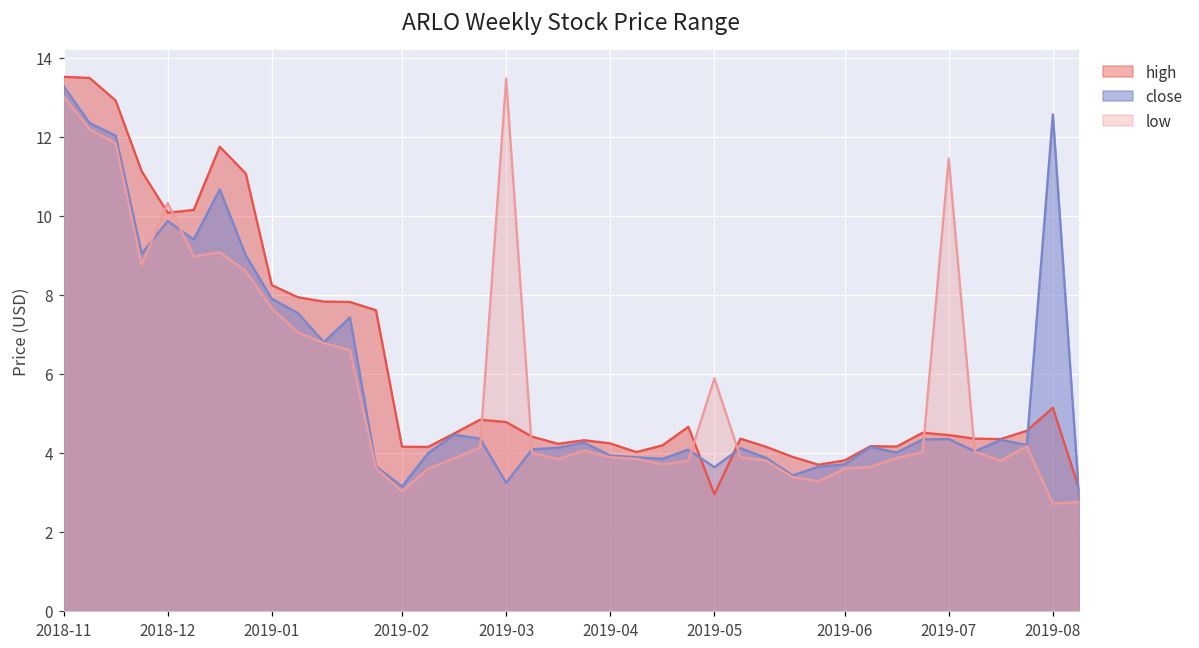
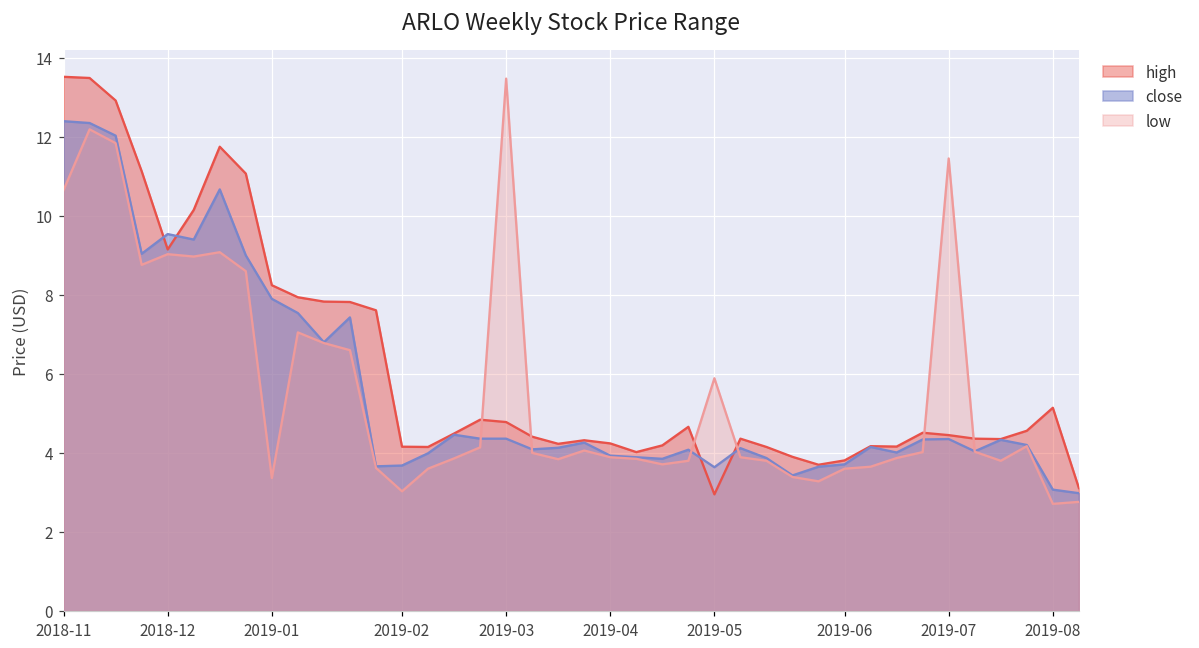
  {
    "high": {
      "2018-11": 13.5,
-     "2018-12": 10.1,
+     "2018-12": 9.1,
      "2019-01": 8.2,
      "2019-02": 4.2,
      "2019-03": 4.8,
      "2019-04": 4.2,
      "2019-05": 3.0,
      "2019-06": 3.8,
      "2019-07": 4.4,
      "2019-08": 5.1
    },
    "close": {
-     "2018-11": 13.3,
-     "2018-12": 9.9,
+     "2018-11": 12.4,
+     "2018-12": 9.5,
      "2019-01": 7.9,
-     "2019-02": 3.1,
-     "2019-03": 3.2,
+     "2019-02": 3.7,
+     "2019-03": 4.4,
      "2019-05": 3.6,
      "2019-06": 3.7,
      "2019-07": 4.3,
-     "2019-08": 12.6
+     "2019-08": 3.1
    },
    "low": {
-     "2018-11": 13.0,
-     "2018-12": 10.3,
-     "2019-01": 7.7,
+     "2018-11": 10.7,
+     "2018-12": 9.0,
+     "2019-01": 3.4,
      "2019-02": 3.0,
      "2019-03": 13.5,
      "2019-05": 5.9,
      "2019-06": 3.6,
      "2019-07": 11.5,
      "2019-08": 2.7
    }
  }
